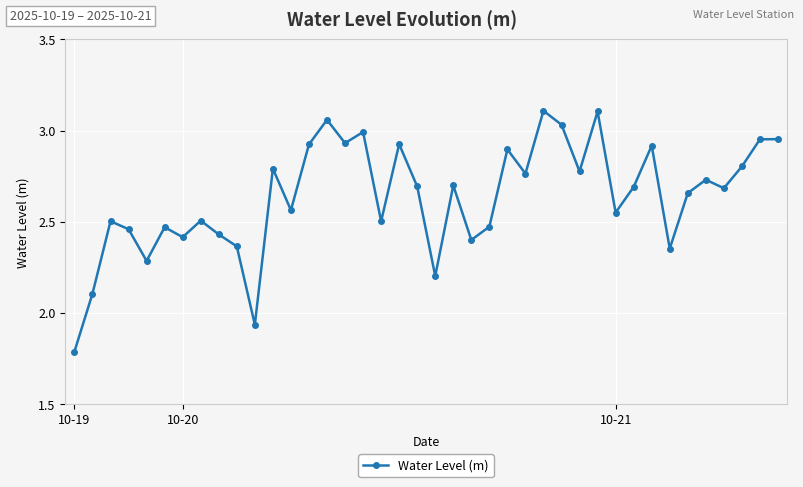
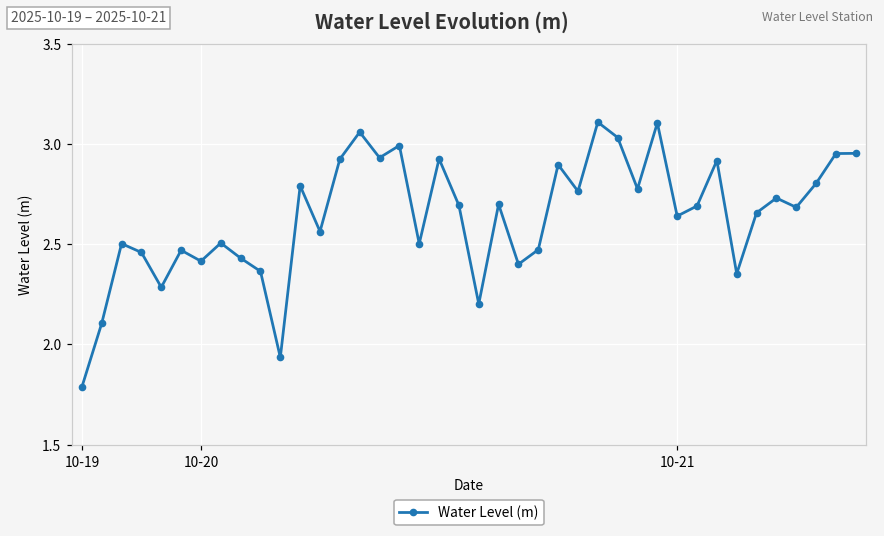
  {
    "10-19": 1.79,
    "10-20": 2.42,
-   "10-21": 2.55
+   "10-21": 2.64
  }
